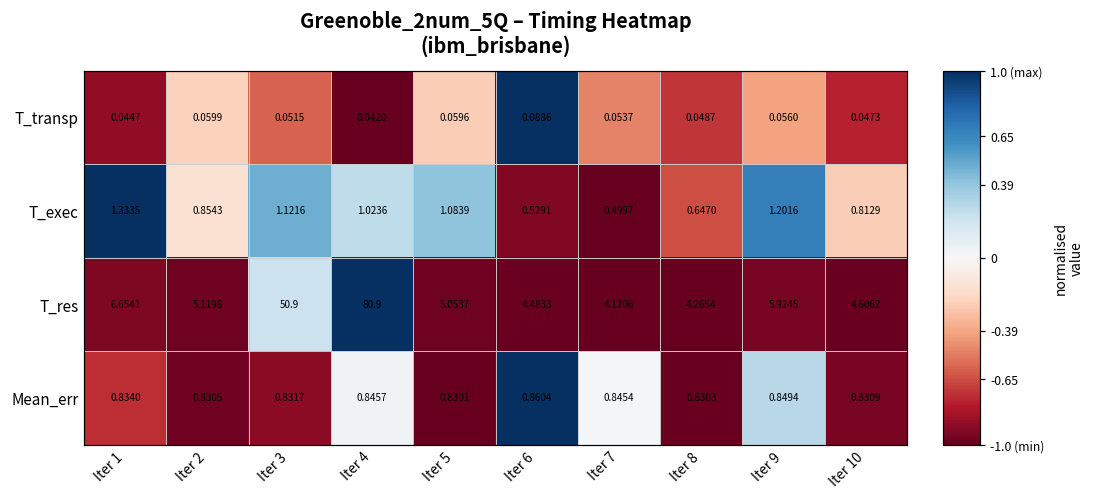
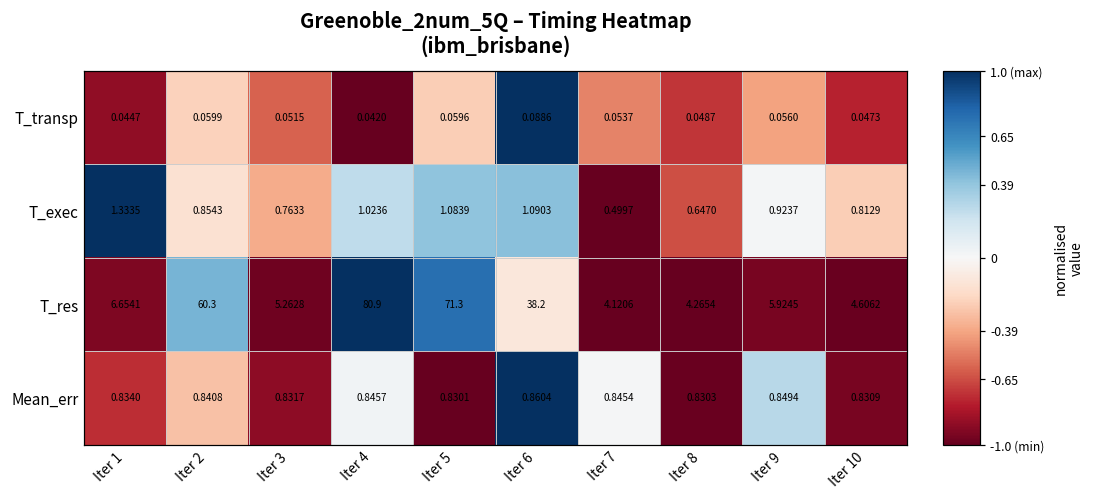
  {
    "T_transp": {
      "Iter 1": 0.0447,
      "Iter 2": 0.0599,
      "Iter 3": 0.0515,
      "Iter 4": 0.0420,
      "Iter 5": 0.0596,
      "Iter 6": 0.0886,
      "Iter 7": 0.0537,
      "Iter 8": 0.0487,
      "Iter 9": 0.0560,
      "Iter 10": 0.0473
    },
    "T_exec": {
      "Iter 1": 1.3335,
      "Iter 2": 0.8543,
-     "Iter 3": 1.1216,
+     "Iter 3": 0.7633,
      "Iter 4": 1.0236,
      "Iter 5": 1.0839,
-     "Iter 6": 0.5291,
+     "Iter 6": 1.0903,
      "Iter 7": 0.4997,
      "Iter 8": 0.6470,
-     "Iter 9": 1.2016,
+     "Iter 9": 0.9237,
      "Iter 10": 0.8129
    },
    "T_res": {
      "Iter 1": 6.6541,
-     "Iter 2": 5.1198,
-     "Iter 3": 50.9,
+     "Iter 2": 60.3,
+     "Iter 3": 5.2628,
      "Iter 4": 80.9,
-     "Iter 5": 5.0537,
-     "Iter 6": 4.4833,
+     "Iter 5": 71.3,
+     "Iter 6": 38.2,
      "Iter 7": 4.1206,
      "Iter 8": 4.2654,
      "Iter 9": 5.9245,
      "Iter 10": 4.6062
    },
    "Mean_err": {
      "Iter 1": 0.8340,
-     "Iter 2": 0.8305,
+     "Iter 2": 0.8408,
      "Iter 3": 0.8317,
      "Iter 4": 0.8457,
      "Iter 5": 0.8301,
      "Iter 6": 0.8604,
      "Iter 7": 0.8454,
      "Iter 8": 0.8303,
      "Iter 9": 0.8494,
      "Iter 10": 0.8309
    }
  }
